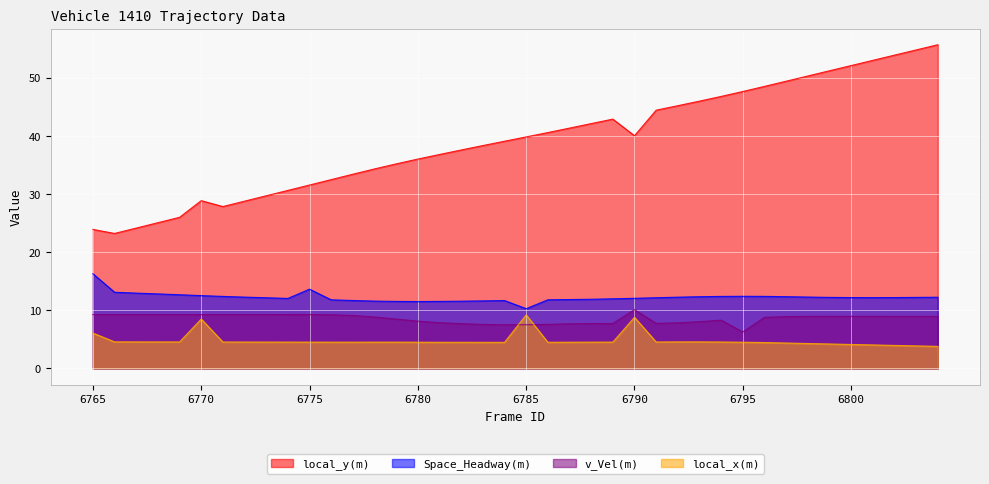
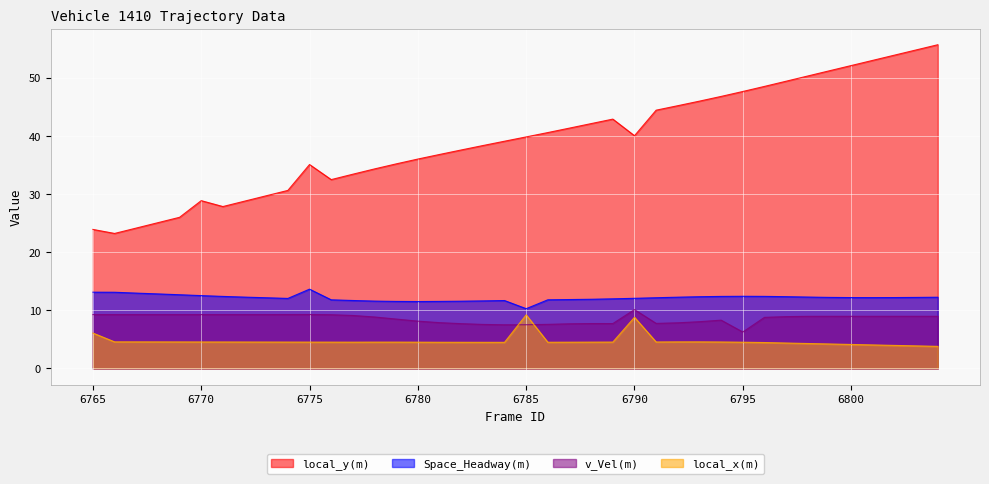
  {
    "local_y(m)": {
      "6765": 24,
      "6770": 29,
-     "6775": 32,
+     "6775": 35,
      "6780": 36,
      "6785": 40,
      "6790": 40,
      "6795": 48,
      "6800": 52
    },
    "Space_Headway(m)": {
-     "6765": 16,
+     "6765": 13,
      "6770": 13,
      "6775": 14,
      "6780": 11,
      "6785": 10,
      "6790": 12,
      "6795": 12,
      "6800": 12
    },
    "v_Vel(m)": {
      "6765": 9,
      "6770": 9,
      "6775": 9,
      "6780": 8,
      "6785": 8,
      "6790": 10,
      "6795": 6,
      "6800": 9
    },
    "local_x(m)": {
      "6765": 6,
-     "6770": 8,
+     "6770": 5,
      "6775": 5,
      "6780": 5,
      "6785": 9,
      "6790": 9,
      "6795": 5,
      "6800": 4
    }
  }
